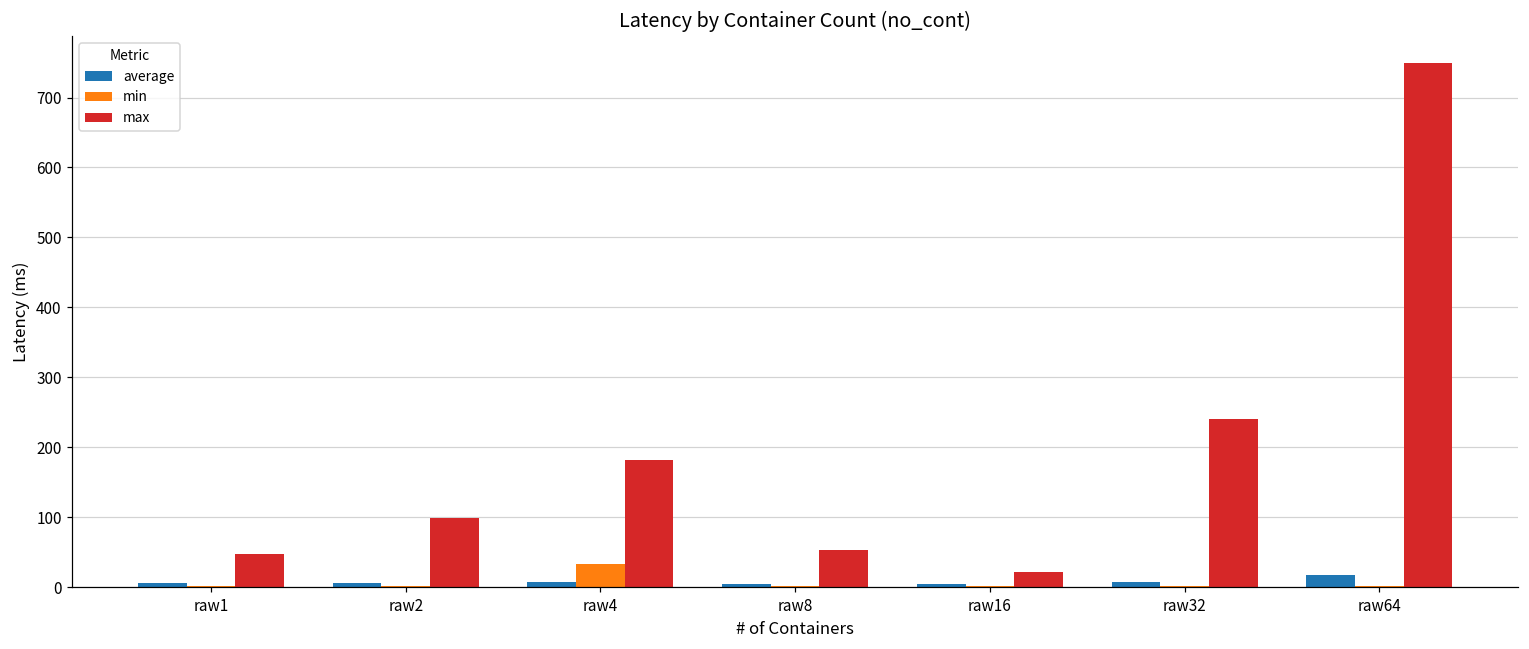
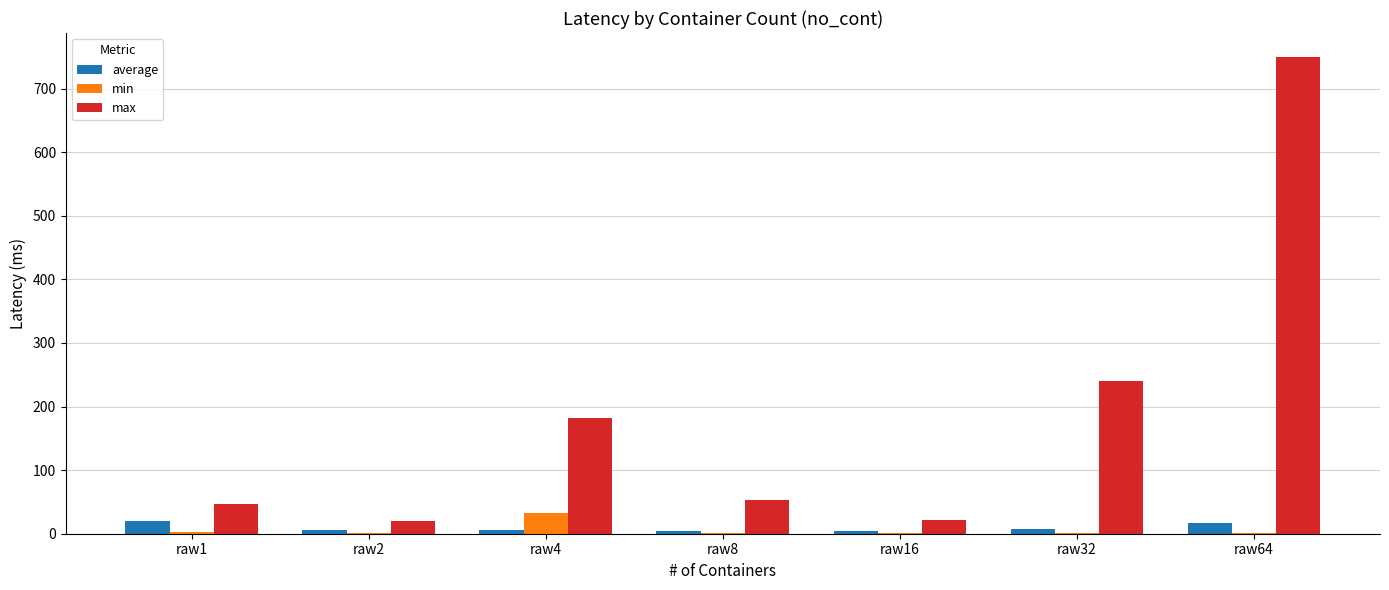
  {
    "average": {
-     "raw1": 10,
+     "raw1": 20,
      "raw2": 10,
      "raw4": 10,
      "raw8": 0,
      "raw32": 10,
      "raw64": 20
    },
    "min": {
      "raw4": 30
    },
    "max": {
      "raw1": 50,
-     "raw2": 100,
+     "raw2": 20,
      "raw4": 180,
      "raw8": 50,
      "raw16": 20,
      "raw32": 240,
      "raw64": 750
    }
  }
